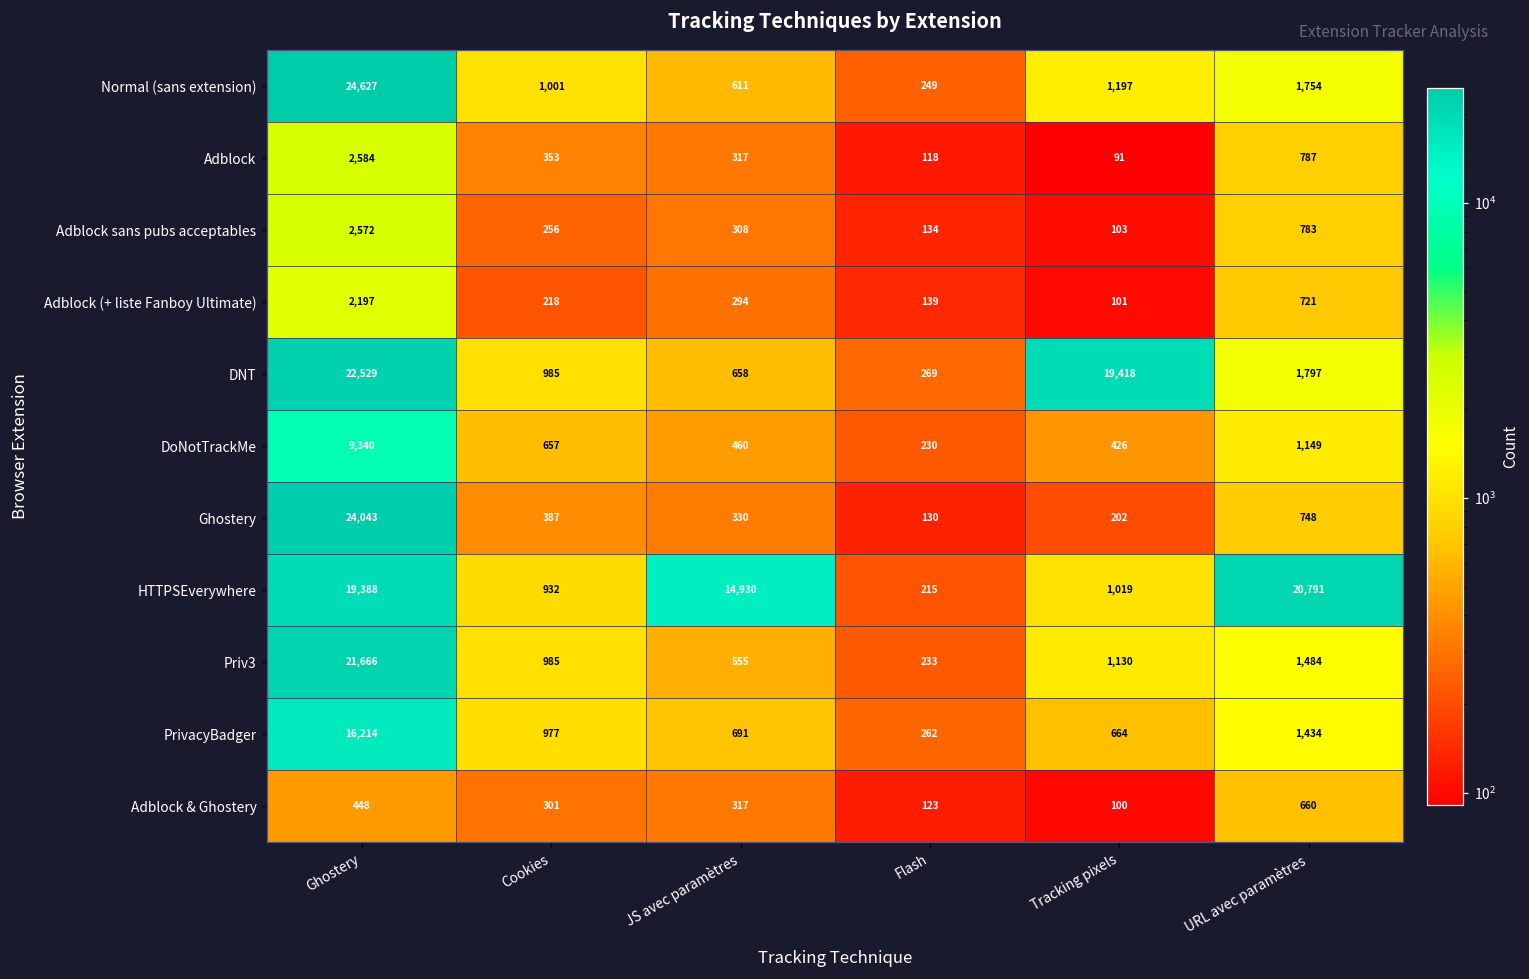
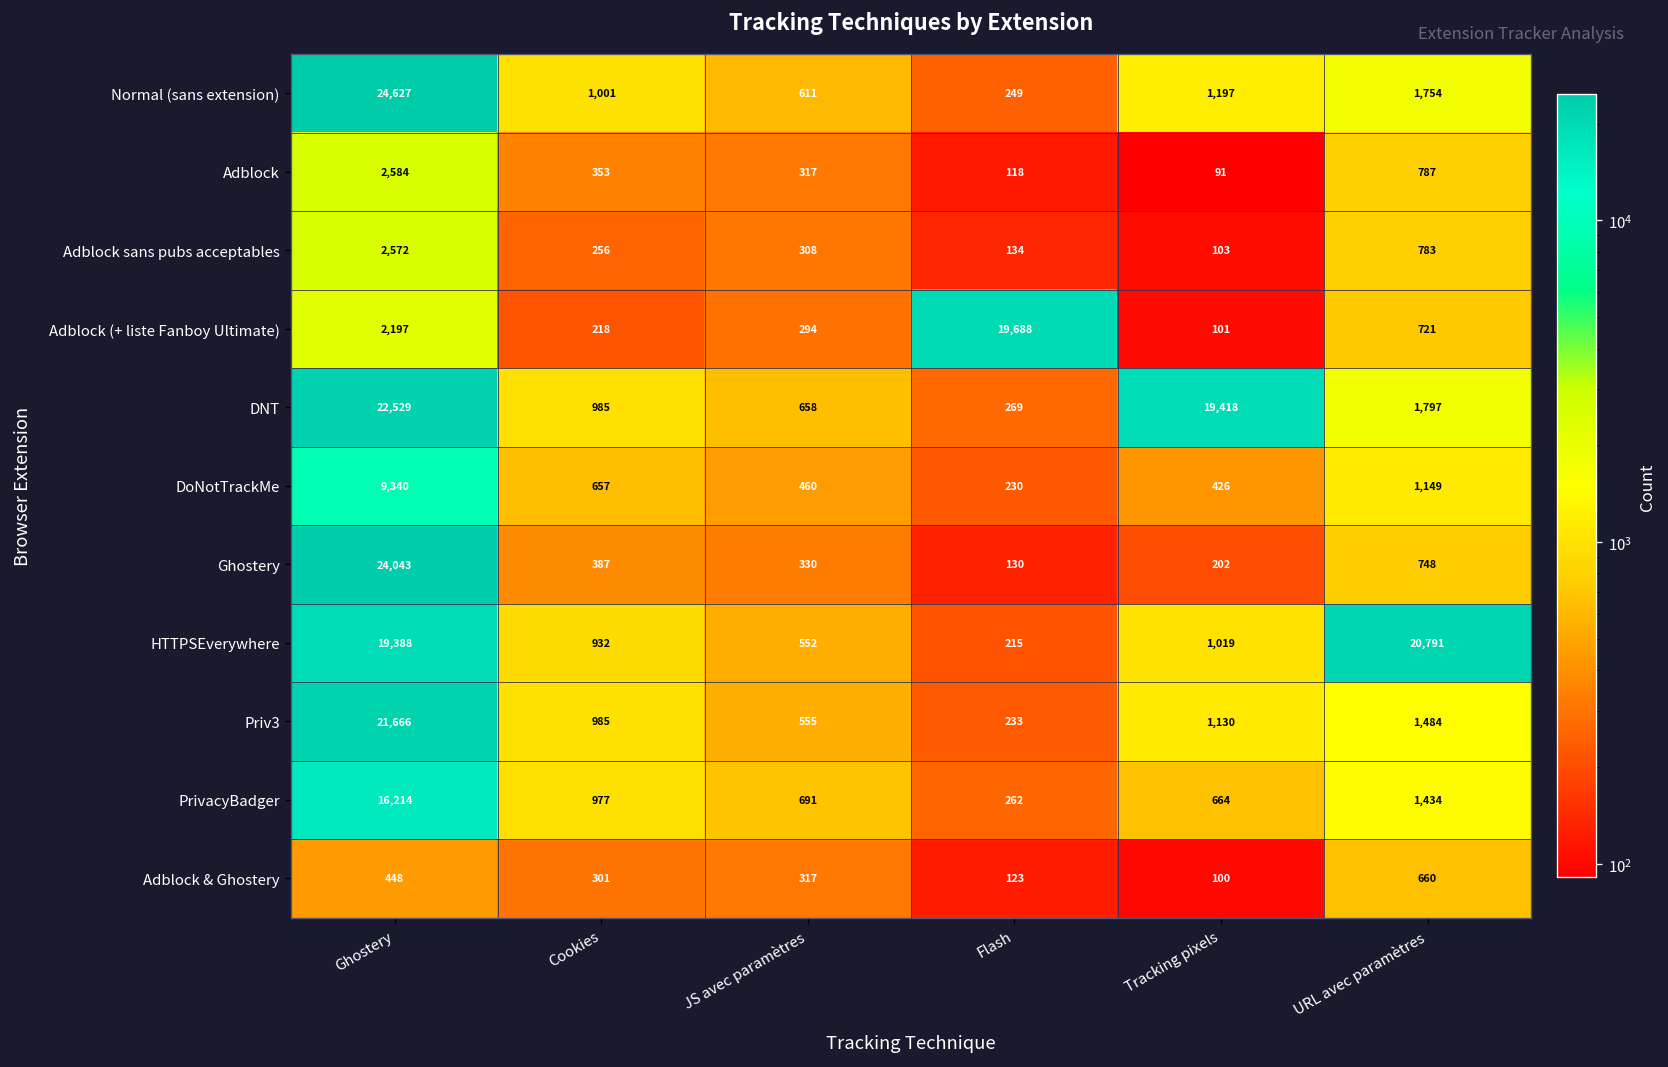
  {
    "Normal (sans extension)": {
      "Ghostery": "24,627",
      "Cookies": "1,001",
      "JS avec paramètres": "611",
      "Flash": "249",
      "Tracking pixels": "1,197",
      "URL avec paramètres": "1,754"
    },
    "Adblock": {
      "Ghostery": "2,584",
      "Cookies": "353",
      "JS avec paramètres": "317",
      "Flash": "118",
      "Tracking pixels": "91",
      "URL avec paramètres": "787"
    },
    "Adblock sans pubs acceptables": {
      "Ghostery": "2,572",
      "Cookies": "256",
      "JS avec paramètres": "308",
      "Flash": "134",
      "Tracking pixels": "103",
      "URL avec paramètres": "783"
    },
    "Adblock (+ liste Fanboy Ultimate)": {
      "Ghostery": "2,197",
      "Cookies": "218",
      "JS avec paramètres": "294",
-     "Flash": "139",
+     "Flash": "19,688",
      "Tracking pixels": "101",
      "URL avec paramètres": "721"
    },
    "DNT": {
      "Ghostery": "22,529",
      "Cookies": "985",
      "JS avec paramètres": "658",
      "Flash": "269",
      "Tracking pixels": "19,418",
      "URL avec paramètres": "1,797"
    },
    "DoNotTrackMe": {
      "Ghostery": "9,340",
      "Cookies": "657",
      "JS avec paramètres": "460",
      "Flash": "230",
      "Tracking pixels": "426",
      "URL avec paramètres": "1,149"
    },
    "Ghostery": {
      "Ghostery": "24,043",
      "Cookies": "387",
      "JS avec paramètres": "330",
      "Flash": "130",
      "Tracking pixels": "202",
      "URL avec paramètres": "748"
    },
    "HTTPSEverywhere": {
      "Ghostery": "19,388",
      "Cookies": "932",
-     "JS avec paramètres": "14,930",
+     "JS avec paramètres": "552",
      "Flash": "215",
      "Tracking pixels": "1,019",
      "URL avec paramètres": "20,791"
    },
    "Priv3": {
      "Ghostery": "21,666",
      "Cookies": "985",
      "JS avec paramètres": "555",
      "Flash": "233",
      "Tracking pixels": "1,130",
      "URL avec paramètres": "1,484"
    },
    "PrivacyBadger": {
      "Ghostery": "16,214",
      "Cookies": "977",
      "JS avec paramètres": "691",
      "Flash": "262",
      "Tracking pixels": "664",
      "URL avec paramètres": "1,434"
    },
    "Adblock & Ghostery": {
      "Ghostery": "448",
      "Cookies": "301",
      "JS avec paramètres": "317",
      "Flash": "123",
      "Tracking pixels": "100",
      "URL avec paramètres": "660"
    }
  }
